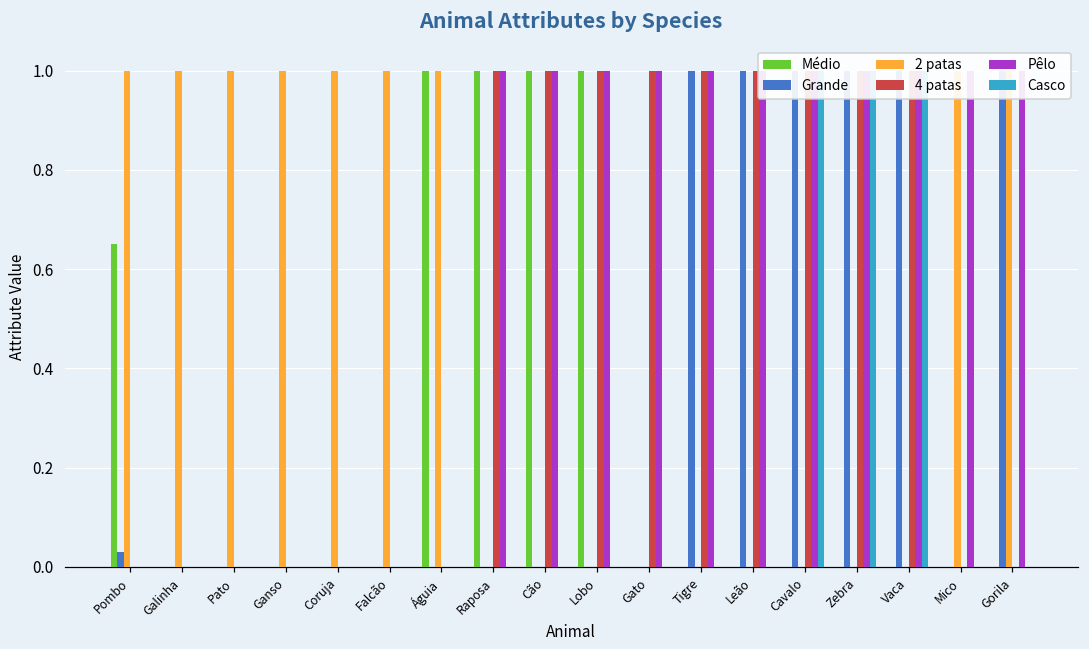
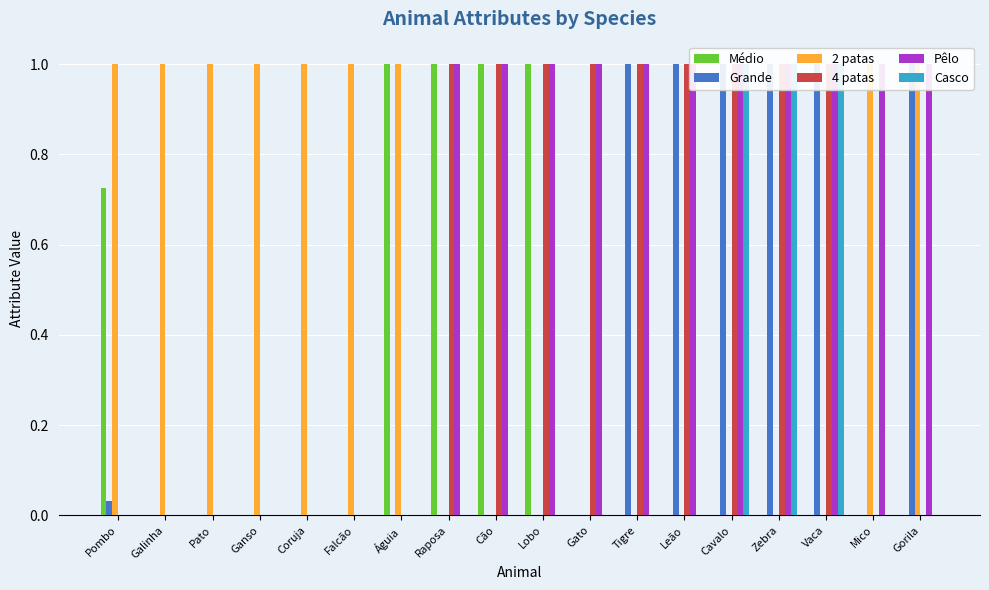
  {
    "Médio": {
-     "Pombo": 0.65,
+     "Pombo": 0.72,
      "Galinha": 0.00,
      "Pato": 0.00,
      "Ganso": 0.00,
      "Coruja": 0.00,
      "Falcão": 0.00,
      "Águia": 1.00,
      "Raposa": 1.00,
      "Cão": 1.00,
      "Lobo": 1.00,
      "Gato": 0.00,
      "Tigre": 0.00,
      "Leão": 0.00,
      "Cavalo": 0.00,
      "Zebra": 0.00,
      "Vaca": 0.00,
      "Mico": 0.00,
      "Gorila": 0.00
    },
    "2 patas": {
      "Pombo": 1.00,
      "Galinha": 1.00,
      "Pato": 1.00,
      "Ganso": 1.00,
      "Coruja": 1.00,
      "Falcão": 1.00,
      "Águia": 1.00,
      "Raposa": 0.00,
      "Cão": 0.00,
      "Lobo": 0.00,
      "Gato": 0.00,
      "Tigre": 0.00,
      "Leão": 0.00,
      "Cavalo": 0.00,
      "Zebra": 0.00,
      "Vaca": 0.00
    },
    "4 patas": {
      "Pombo": 0.00,
      "Galinha": 0.00,
      "Pato": 0.00,
      "Ganso": 0.00,
      "Coruja": 0.00,
      "Falcão": 0.00,
      "Águia": 0.00,
      "Raposa": 1.00,
      "Cão": 1.00,
      "Lobo": 1.00,
      "Gato": 1.00,
      "Tigre": 1.00,
      "Leão": 1.00,
      "Mico": 0.00,
      "Gorila": 0.00
    },
    "Pêlo": {
      "Pombo": 0.00,
      "Galinha": 0.00,
      "Pato": 0.00,
      "Ganso": 0.00,
      "Coruja": 0.00,
      "Falcão": 0.00,
      "Águia": 0.00,
      "Raposa": 1.00,
      "Cão": 1.00,
      "Lobo": 1.00,
      "Gato": 1.00,
      "Tigre": 1.00
    }
  }
